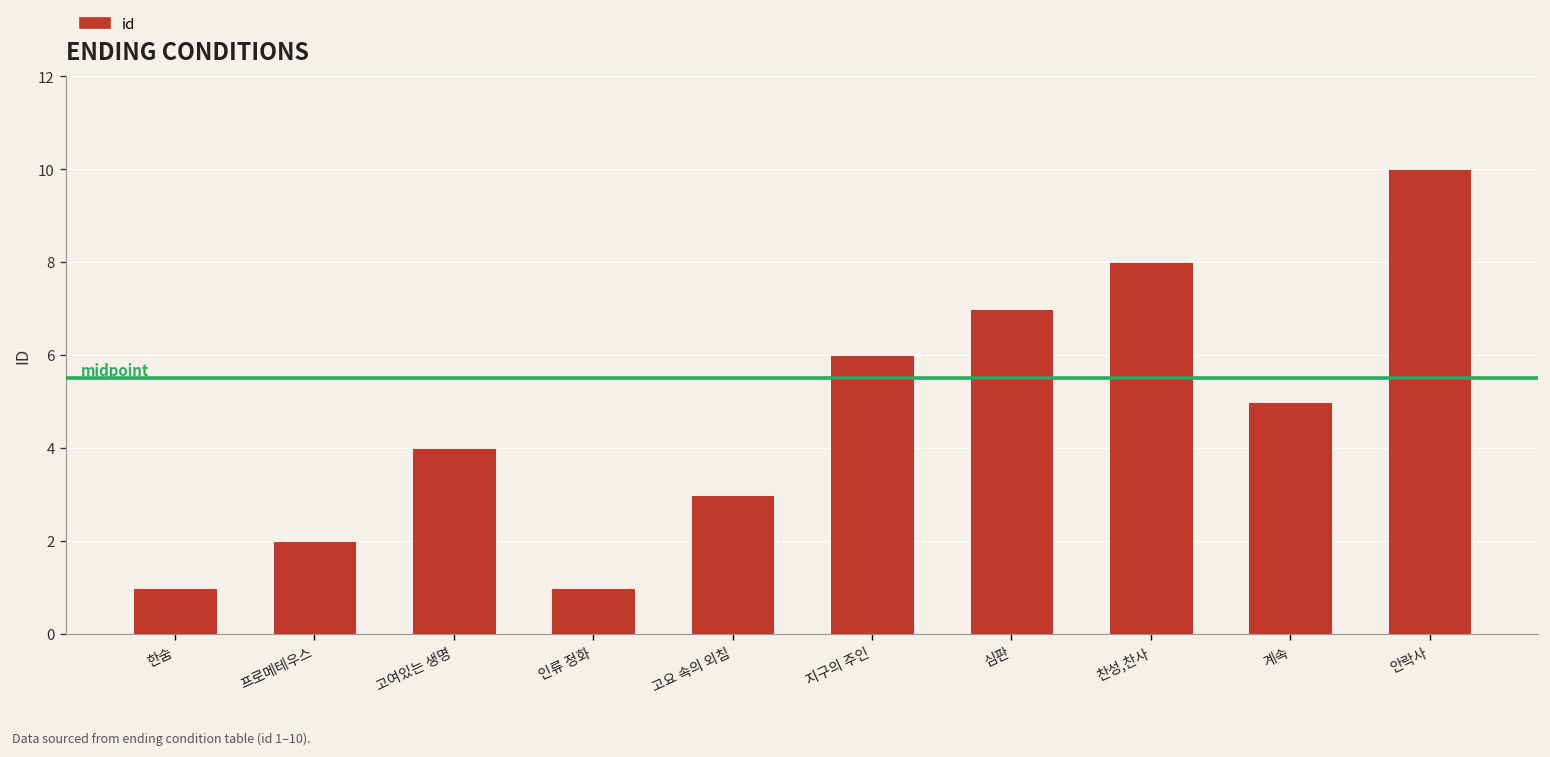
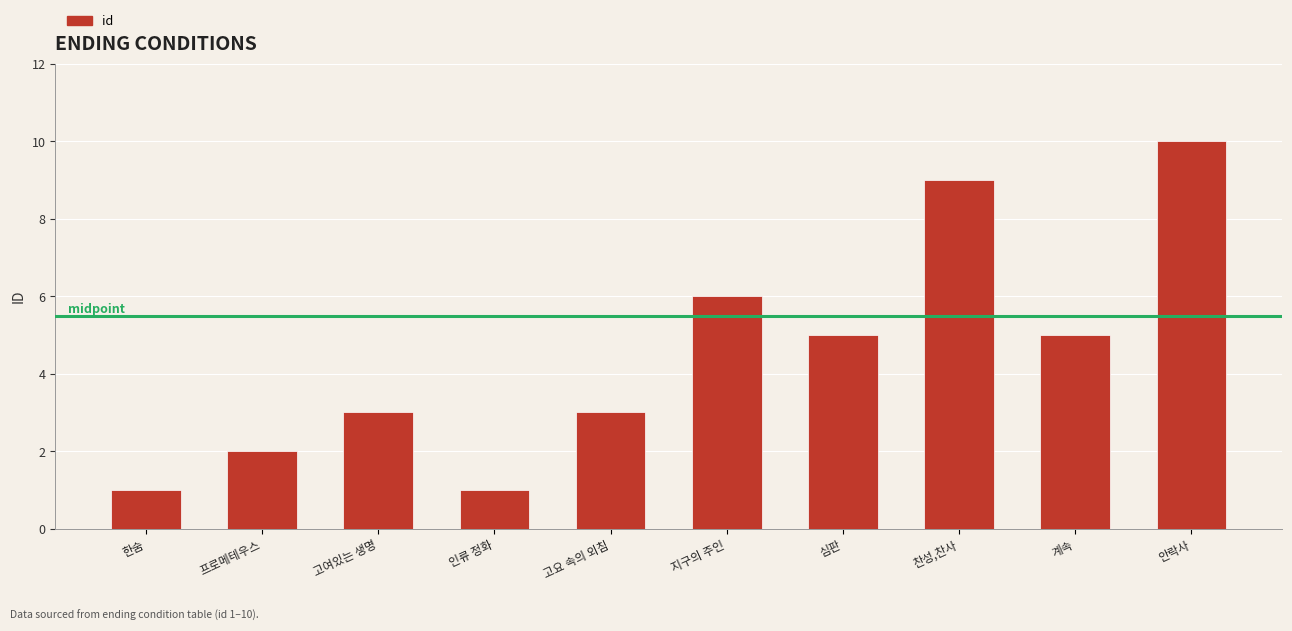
  {
    "한숨": 1,
    "프로메테우스": 2,
-   "고여있는 생명": 4,
+   "고여있는 생명": 3,
    "인류 정화": 1,
    "고요 속의 외침": 3,
    "지구의 주인": 6,
-   "심판": 7,
-   "찬성,찬사": 8,
+   "심판": 5,
+   "찬성,찬사": 9,
    "계속": 5,
    "안락사": 10
  }
